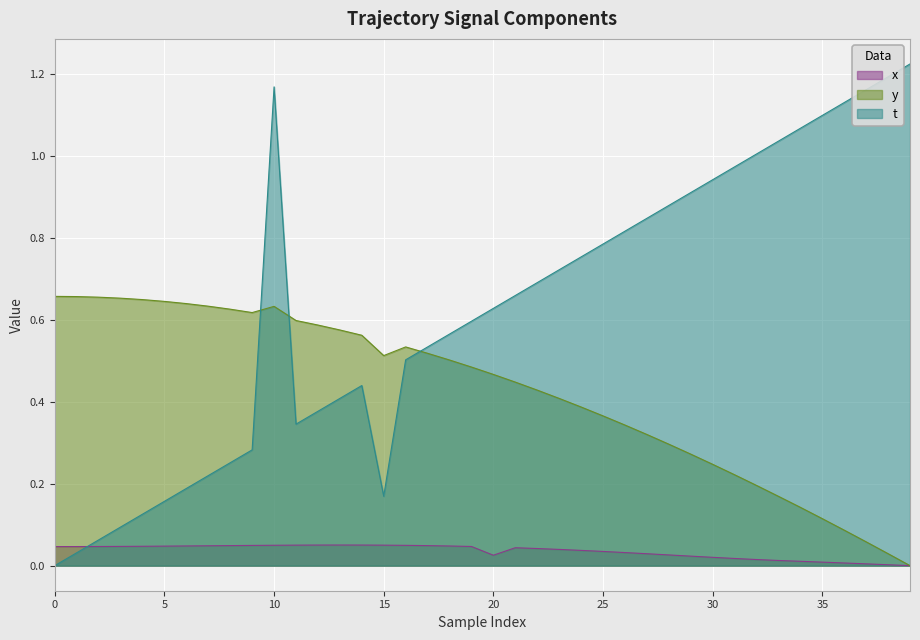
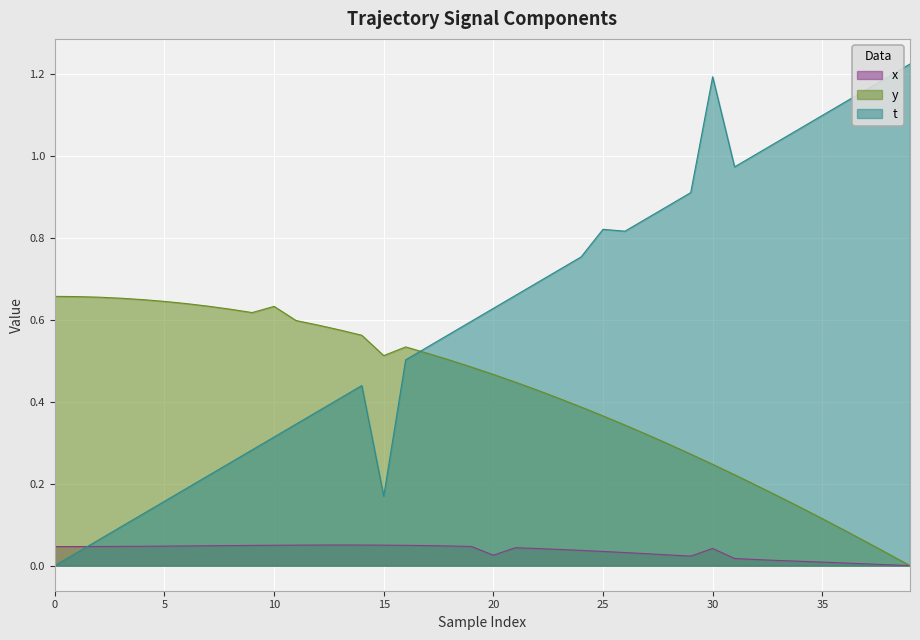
  {
    "x": {
      "0": 0.05,
      "5": 0.05,
      "10": 0.05,
      "15": 0.05,
      "20": 0.03,
      "25": 0.03,
-     "30": 0.02,
+     "30": 0.04,
      "35": 0.01
    },
    "y": {
      "0": 0.66,
      "5": 0.64,
      "10": 0.63,
      "15": 0.51,
      "20": 0.47,
      "25": 0.37,
      "30": 0.25,
      "35": 0.11
    },
    "t": {
      "0": 0.00,
      "5": 0.16,
-     "10": 1.17,
+     "10": 0.31,
      "15": 0.17,
      "20": 0.63,
-     "25": 0.78,
-     "30": 0.94,
+     "25": 0.82,
+     "30": 1.19,
      "35": 1.10
    }
  }
